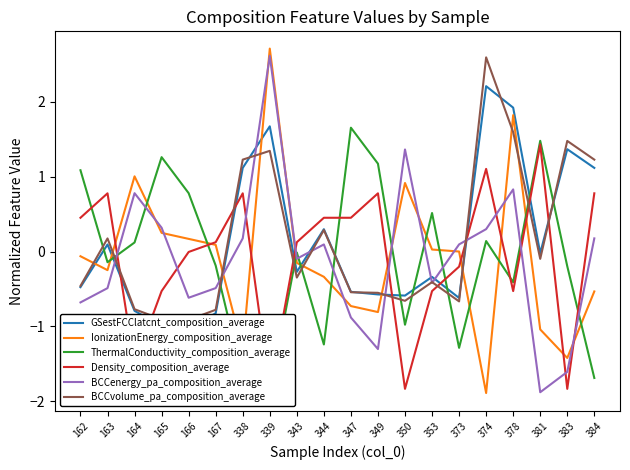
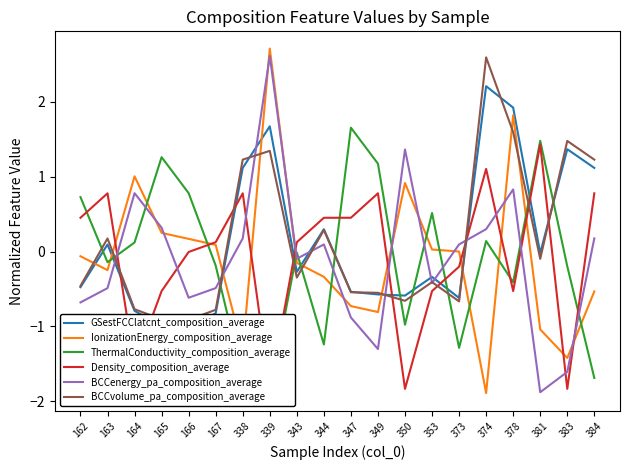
  {
    "GSestFCClatcnt_composition_average": {
      "163": 0.1,
      "167": -0.8,
      "338": 1.1,
      "339": 1.7,
      "343": -0.3,
      "350": -0.6,
      "353": -0.3,
      "373": -0.6,
      "374": 2.2,
      "378": 1.9,
      "381": 0.0,
      "383": 1.4,
      "384": 1.1
    },
    "IonizationEnergy_composition_average": {
      "162": -0.1,
      "163": -0.2,
      "164": 1.0,
      "165": 0.2,
      "166": 0.2,
      "167": 0.1,
      "339": 2.7,
      "343": -0.2,
      "344": -0.3,
      "347": -0.7,
      "349": -0.8,
      "350": 0.9,
      "353": 0.0,
      "373": 0.0,
      "374": -1.9,
      "378": 1.8,
      "381": -1.0,
      "383": -1.4,
      "384": -0.5
    },
    "ThermalConductivity_composition_average": {
-     "162": 1.1,
+     "162": 0.7,
      "163": -0.1,
      "164": 0.1,
      "165": 1.3,
      "166": 0.8,
      "167": -0.2,
      "343": 0.0,
      "344": -1.2,
      "347": 1.7,
      "349": 1.2,
      "350": -1.0,
      "353": 0.5,
      "373": -1.3,
      "374": 0.1,
      "378": -0.4,
      "381": 1.5,
      "383": -0.2,
      "384": -1.7
    },
    "Density_composition_average": {
      "162": 0.5,
      "163": 0.8,
      "165": -0.5,
      "166": 0.0,
      "167": 0.1,
      "338": 0.8,
      "343": 0.1,
      "344": 0.5,
      "347": 0.5,
      "349": 0.8,
      "350": -1.8,
      "353": -0.5,
      "373": -0.2,
      "374": 1.1,
      "378": -0.5,
      "381": 1.4,
      "383": -1.8,
      "384": 0.8
    },
    "BCCenergy_pa_composition_average": {
      "162": -0.7,
      "163": -0.5,
      "164": 0.8,
      "165": 0.3,
      "166": -0.6,
      "167": -0.5,
      "338": 0.2,
      "339": 2.6,
      "343": -0.1,
      "344": 0.1,
      "347": -0.9,
      "349": -1.3,
      "350": 1.4,
      "373": 0.1,
      "374": 0.3,
      "378": 0.8,
      "381": -1.9,
      "383": -1.6,
      "384": 0.2
    },
    "BCCvolume_pa_composition_average": {
      "163": 0.2,
      "167": -0.8,
      "338": 1.2,
      "339": 1.3,
      "343": -0.3,
      "350": -0.7,
      "373": -0.7,
      "374": 2.6,
      "378": 1.6,
      "381": -0.1,
      "383": 1.5,
      "384": 1.2
    }
  }
